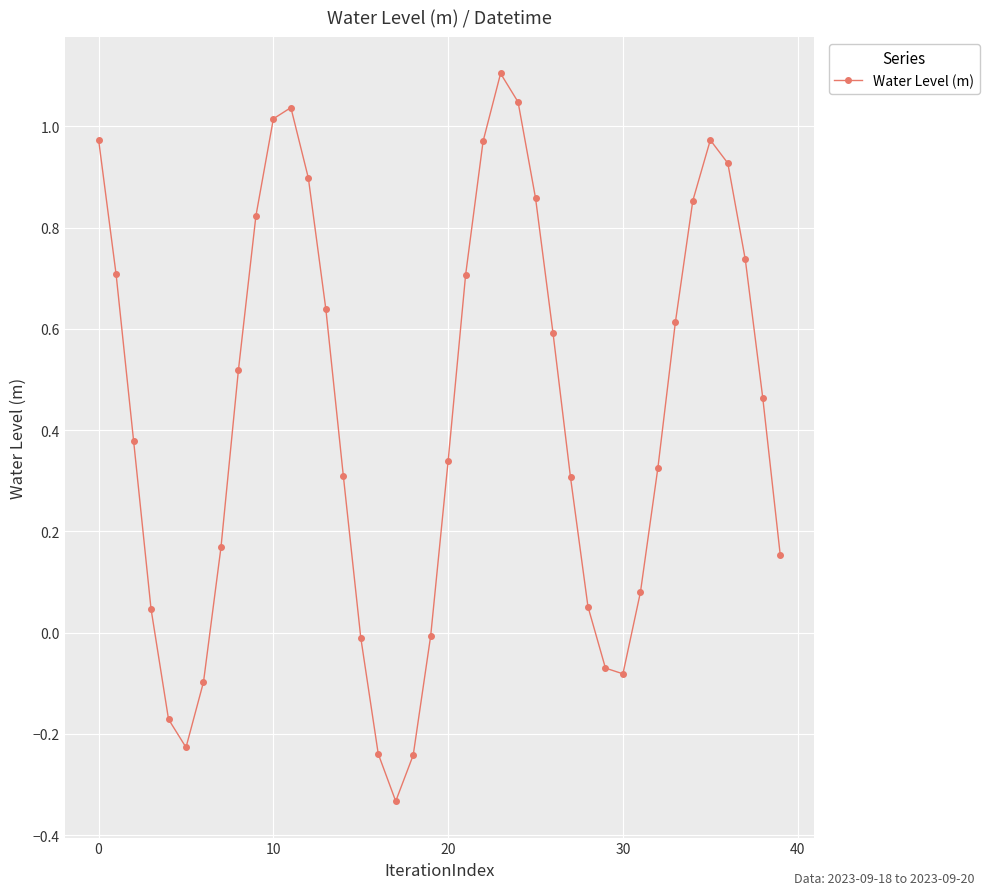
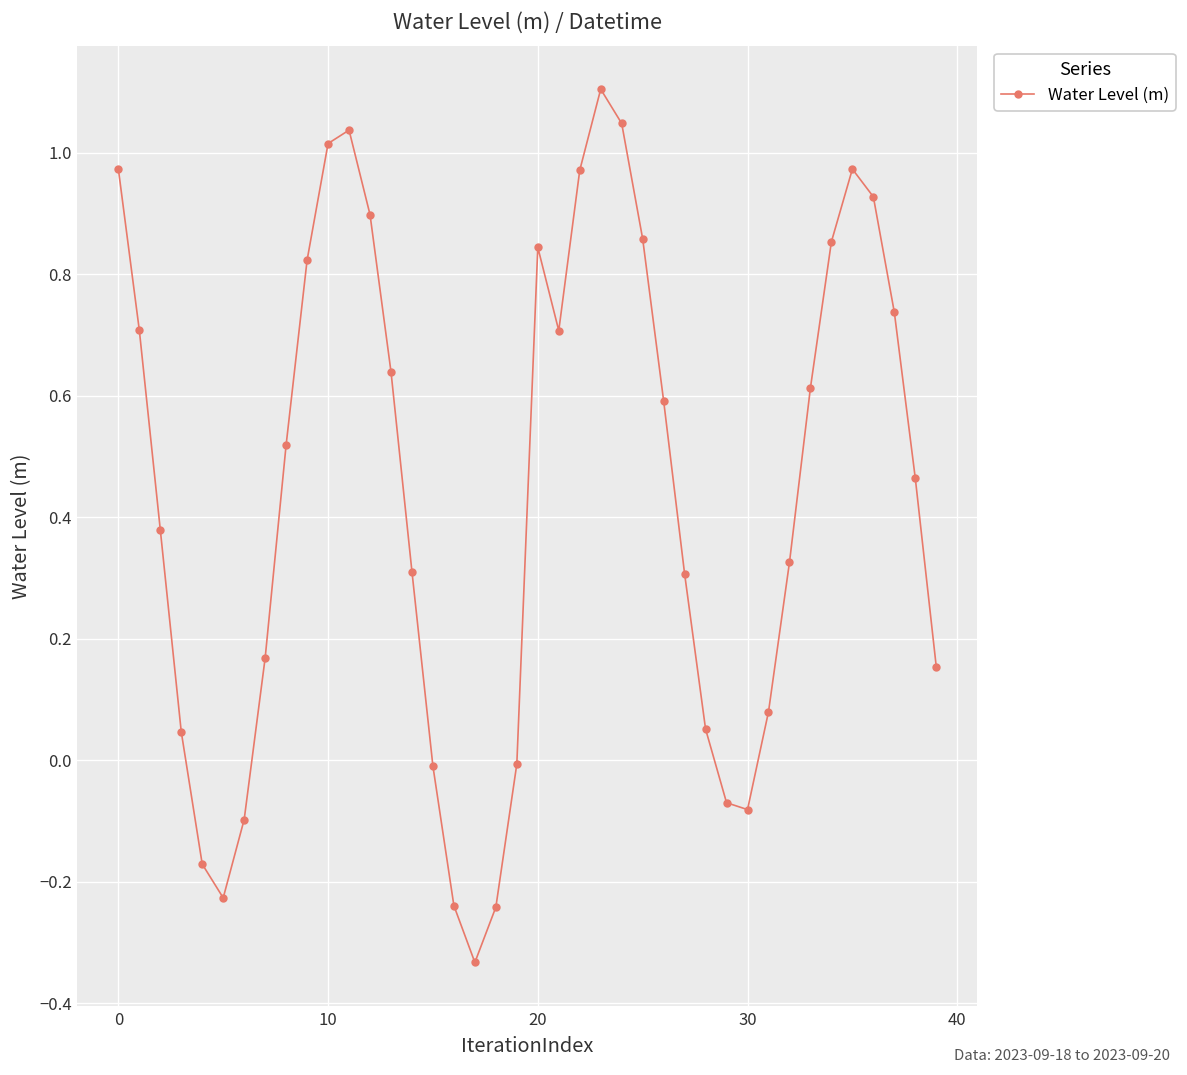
  {
    "0": 0.97,
    "10": 1.02,
-   "20": 0.34,
+   "20": 0.84,
    "30": -0.08
  }
